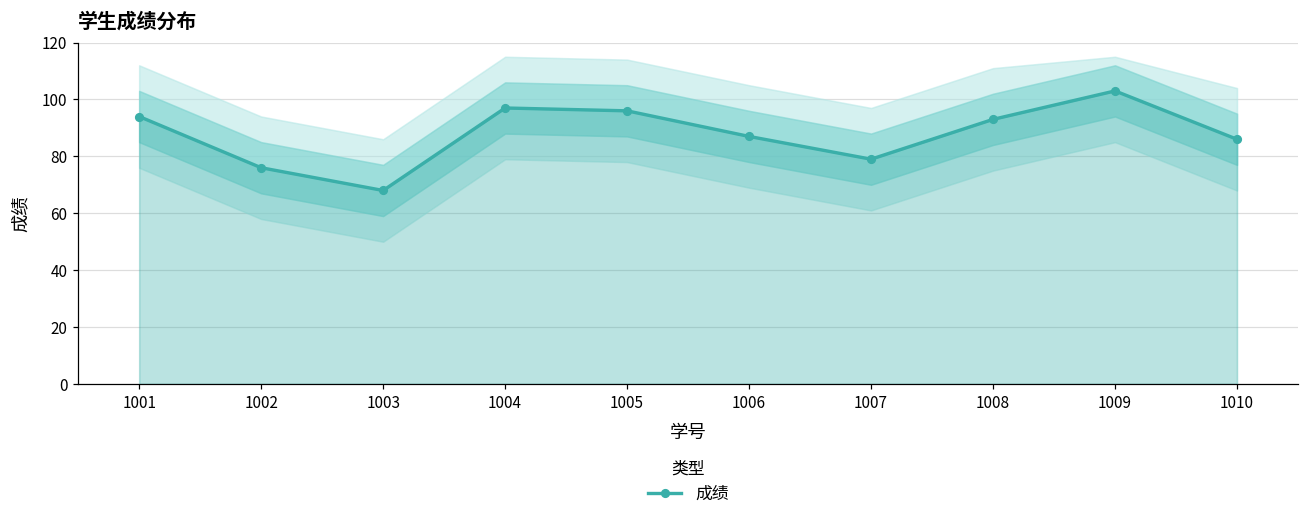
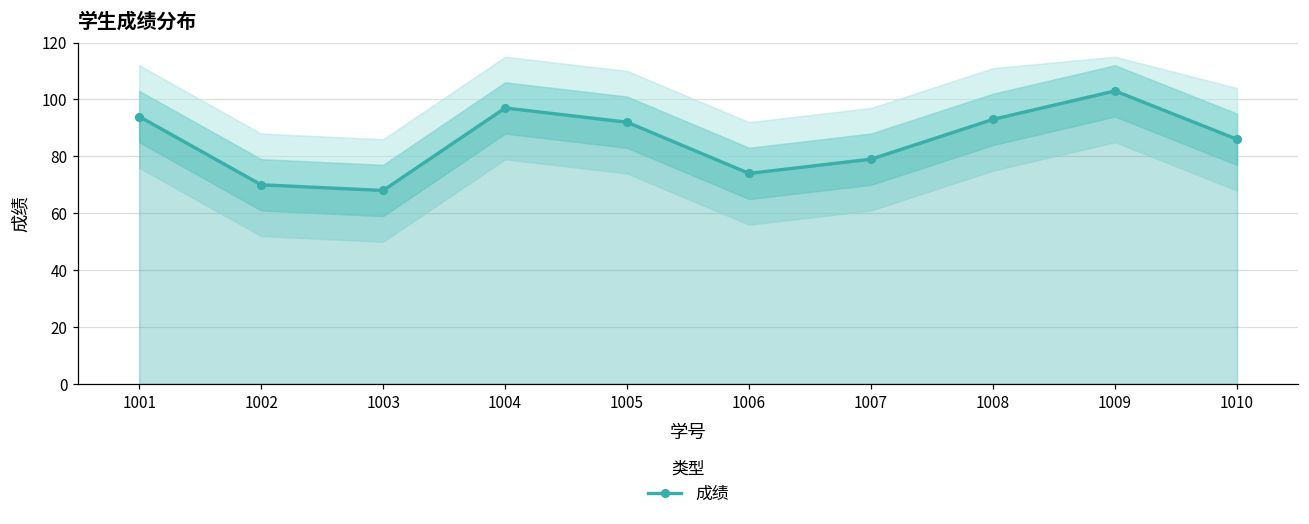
  {
    "成绩": {
      "1001": 94,
-     "1002": 76,
+     "1002": 70,
      "1003": 68,
      "1004": 97,
-     "1005": 96,
-     "1006": 87,
+     "1005": 92,
+     "1006": 74,
      "1007": 79,
      "1008": 93,
      "1009": 103,
      "1010": 86
    }
  }
